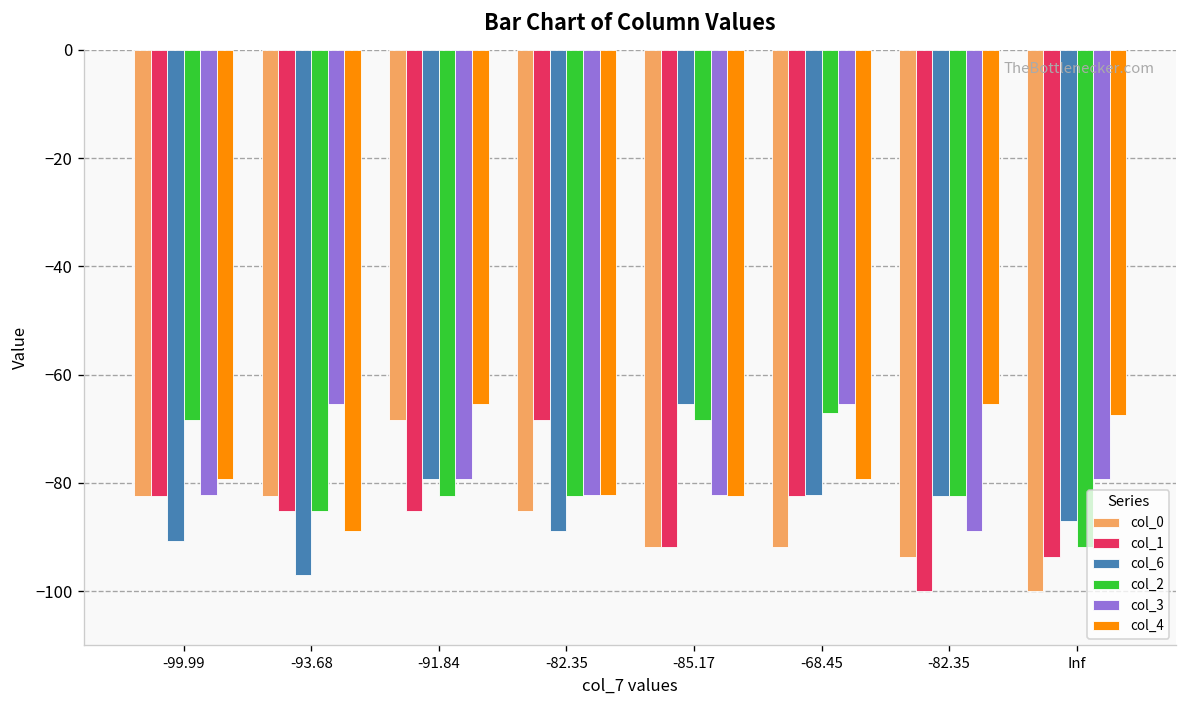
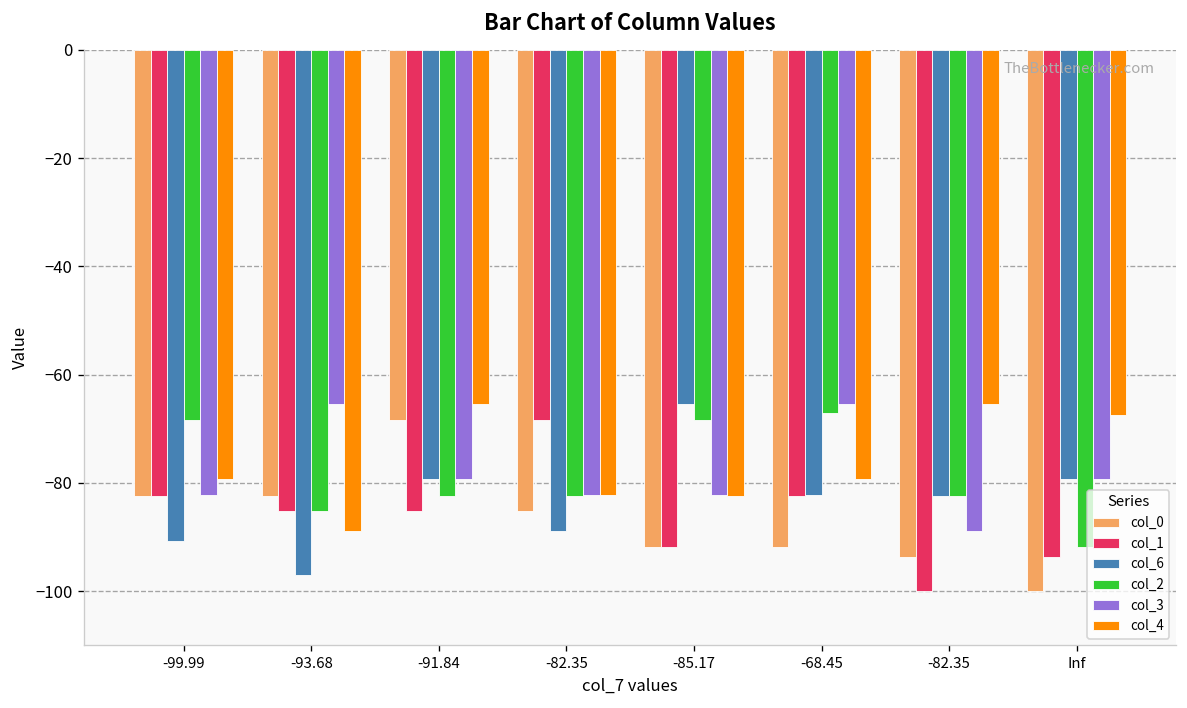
  {
    "col_0": {
      "-99.99": -82,
      "-93.68": -82,
      "-91.84": -68,
      "-85.17": -92,
      "-68.45": -92,
      "Inf": -100
    },
    "col_1": {
      "-99.99": -82,
      "-93.68": -85,
      "-91.84": -85,
      "-85.17": -92,
      "-68.45": -82,
      "Inf": -94
    },
    "col_6": {
      "-99.99": -91,
      "-93.68": -97,
      "-91.84": -79,
      "-85.17": -65,
      "-68.45": -82,
-     "Inf": -87
+     "Inf": -79
    },
    "col_2": {
      "-99.99": -68,
      "-93.68": -85,
      "-91.84": -82,
      "-85.17": -68,
      "-68.45": -67,
      "Inf": -92
    },
    "col_3": {
      "-99.99": -82,
      "-93.68": -65,
      "-91.84": -79,
      "-85.17": -82,
      "-68.45": -65,
      "Inf": -79
    },
    "col_4": {
      "-99.99": -79,
      "-93.68": -89,
      "-91.84": -65,
      "-85.17": -82,
      "-68.45": -79,
      "Inf": -67
    }
  }
